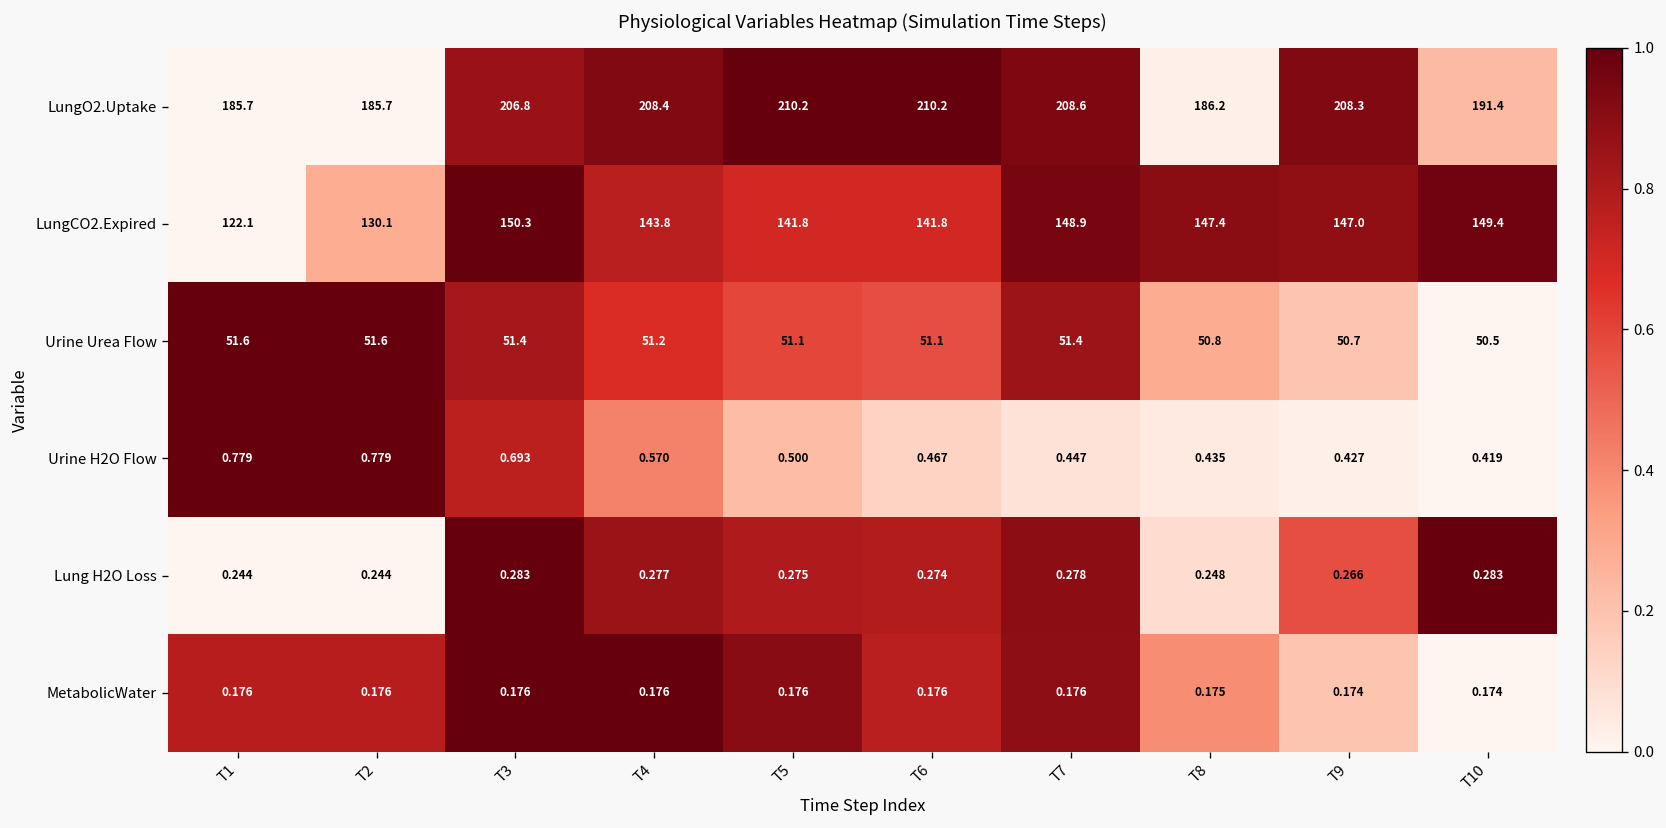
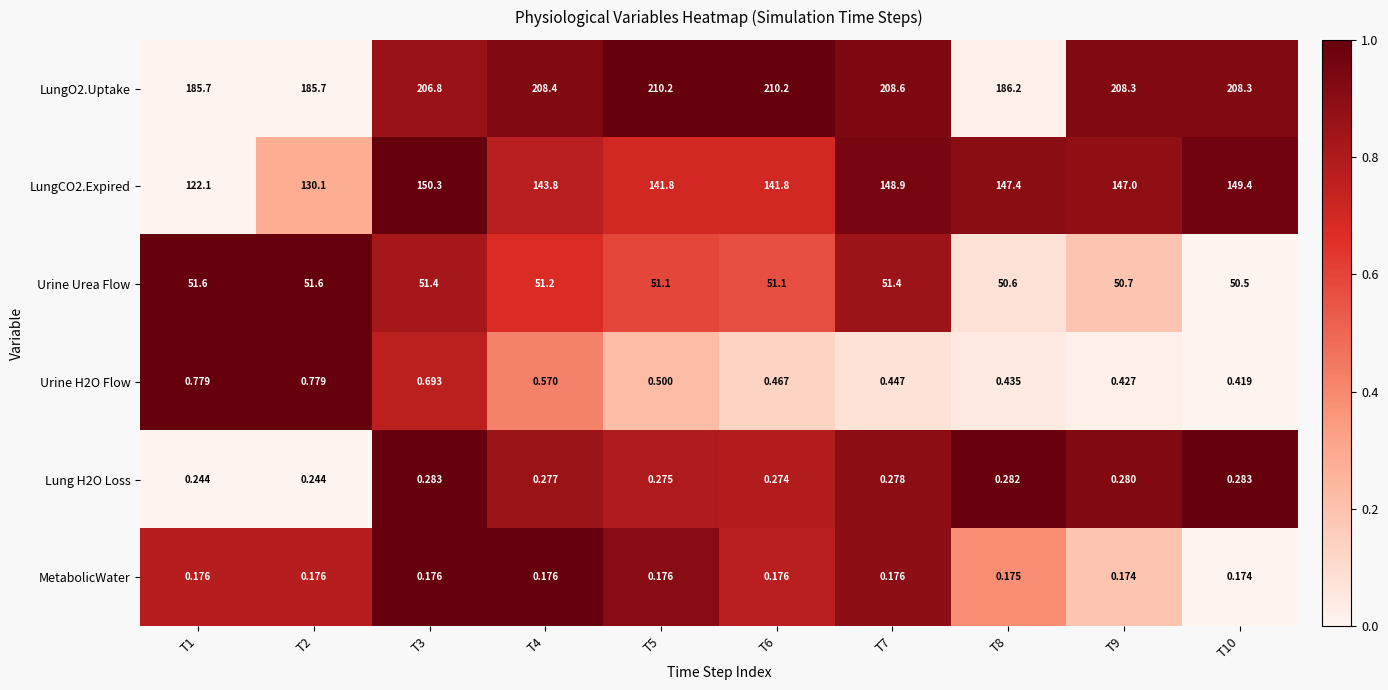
  {
    "LungO2.Uptake": {
      "T1": 185.7,
      "T2": 185.7,
      "T3": 206.8,
      "T4": 208.4,
      "T5": 210.2,
      "T6": 210.2,
      "T7": 208.6,
      "T8": 186.2,
      "T9": 208.3,
-     "T10": 191.4
+     "T10": 208.3
    },
    "LungCO2.Expired": {
      "T1": 122.1,
      "T2": 130.1,
      "T3": 150.3,
      "T4": 143.8,
      "T5": 141.8,
      "T6": 141.8,
      "T7": 148.9,
      "T8": 147.4,
      "T9": 147.0,
      "T10": 149.4
    },
    "Urine Urea Flow": {
      "T1": 51.6,
      "T2": 51.6,
      "T3": 51.4,
      "T4": 51.2,
      "T5": 51.1,
      "T6": 51.1,
      "T7": 51.4,
-     "T8": 50.8,
+     "T8": 50.6,
      "T9": 50.7,
      "T10": 50.5
    },
    "Urine H2O Flow": {
      "T1": 0.779,
      "T2": 0.779,
      "T3": 0.693,
      "T4": 0.570,
      "T5": 0.500,
      "T6": 0.467,
      "T7": 0.447,
      "T8": 0.435,
      "T9": 0.427,
      "T10": 0.419
    },
    "Lung H2O Loss": {
      "T1": 0.244,
      "T2": 0.244,
      "T3": 0.283,
      "T4": 0.277,
      "T5": 0.275,
      "T6": 0.274,
      "T7": 0.278,
-     "T8": 0.248,
-     "T9": 0.266,
+     "T8": 0.282,
+     "T9": 0.280,
      "T10": 0.283
    },
    "MetabolicWater": {
      "T1": 0.176,
      "T2": 0.176,
      "T3": 0.176,
      "T4": 0.176,
      "T5": 0.176,
      "T6": 0.176,
      "T7": 0.176,
      "T8": 0.175,
      "T9": 0.174,
      "T10": 0.174
    }
  }
